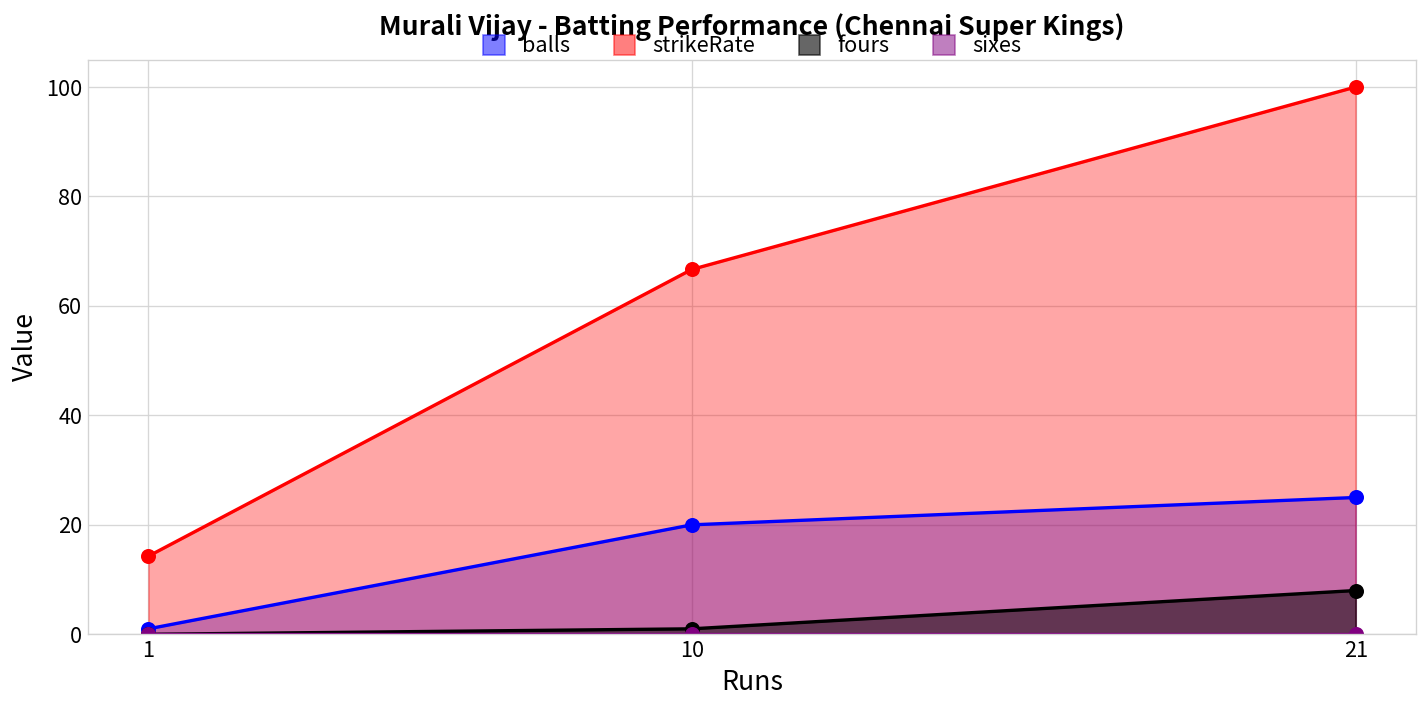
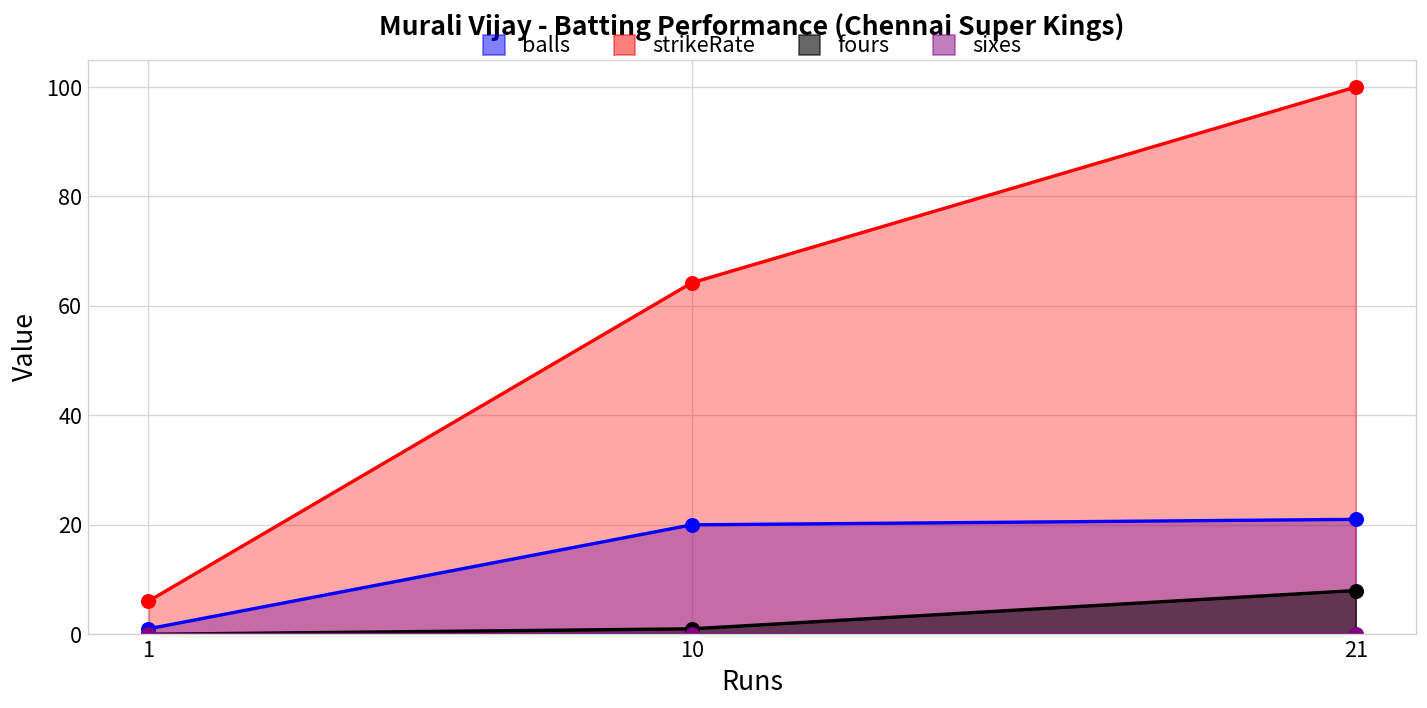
  {
    "balls": {
      "1": 1,
      "10": 20,
-     "21": 25
+     "21": 21
    },
    "strikeRate": {
-     "1": 14,
-     "10": 67,
+     "1": 6,
+     "10": 64,
      "21": 100
    },
    "fours": {
      "10": 1,
      "21": 8
    },
    "sixes": {
      "10": 0,
      "21": 0
    }
  }
